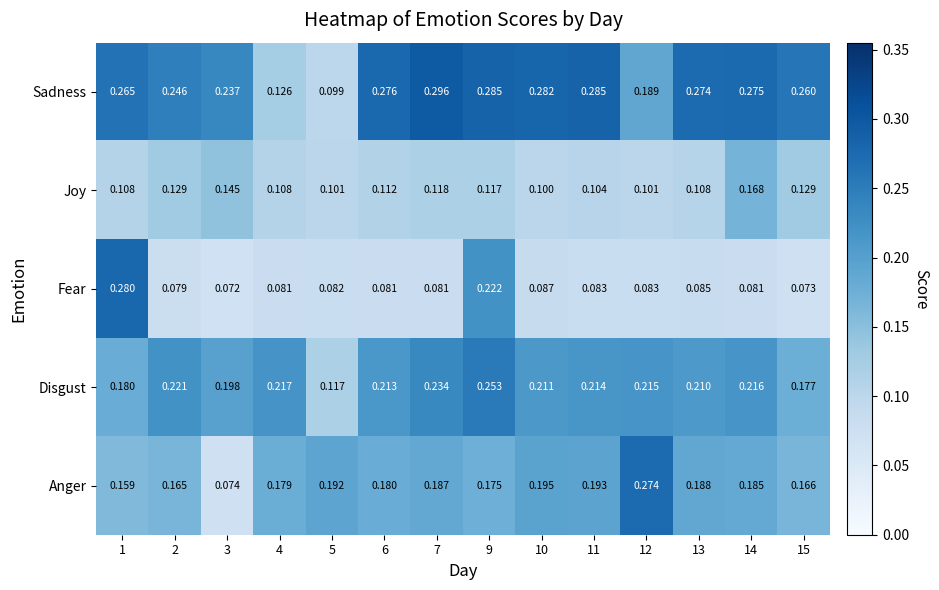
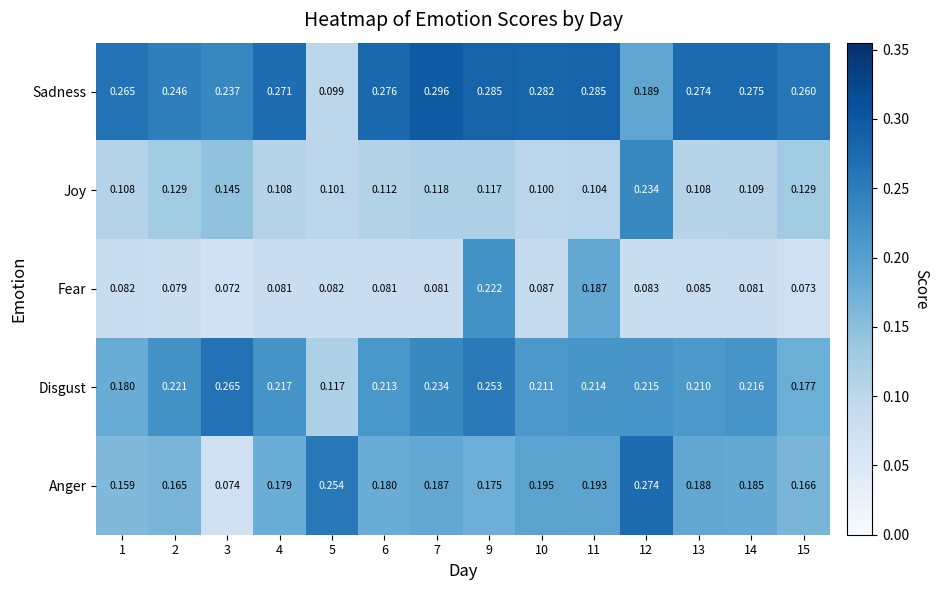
  {
    "Sadness": {
      "1": 0.265,
      "2": 0.246,
      "3": 0.237,
-     "4": 0.126,
+     "4": 0.271,
      "5": 0.099,
      "6": 0.276,
      "7": 0.296,
      "9": 0.285,
      "10": 0.282,
      "11": 0.285,
      "12": 0.189,
      "13": 0.274,
      "14": 0.275,
      "15": 0.260
    },
    "Joy": {
      "1": 0.108,
      "2": 0.129,
      "3": 0.145,
      "4": 0.108,
      "5": 0.101,
      "6": 0.112,
      "7": 0.118,
      "9": 0.117,
      "10": 0.100,
      "11": 0.104,
-     "12": 0.101,
+     "12": 0.234,
      "13": 0.108,
-     "14": 0.168,
+     "14": 0.109,
      "15": 0.129
    },
    "Fear": {
-     "1": 0.280,
+     "1": 0.082,
      "2": 0.079,
      "3": 0.072,
      "4": 0.081,
      "5": 0.082,
      "6": 0.081,
      "7": 0.081,
      "9": 0.222,
      "10": 0.087,
-     "11": 0.083,
+     "11": 0.187,
      "12": 0.083,
      "13": 0.085,
      "14": 0.081,
      "15": 0.073
    },
    "Disgust": {
      "1": 0.180,
      "2": 0.221,
-     "3": 0.198,
+     "3": 0.265,
      "4": 0.217,
      "5": 0.117,
      "6": 0.213,
      "7": 0.234,
      "9": 0.253,
      "10": 0.211,
      "11": 0.214,
      "12": 0.215,
      "13": 0.210,
      "14": 0.216,
      "15": 0.177
    },
    "Anger": {
      "1": 0.159,
      "2": 0.165,
      "3": 0.074,
      "4": 0.179,
-     "5": 0.192,
+     "5": 0.254,
      "6": 0.180,
      "7": 0.187,
      "9": 0.175,
      "10": 0.195,
      "11": 0.193,
      "12": 0.274,
      "13": 0.188,
      "14": 0.185,
      "15": 0.166
    }
  }
